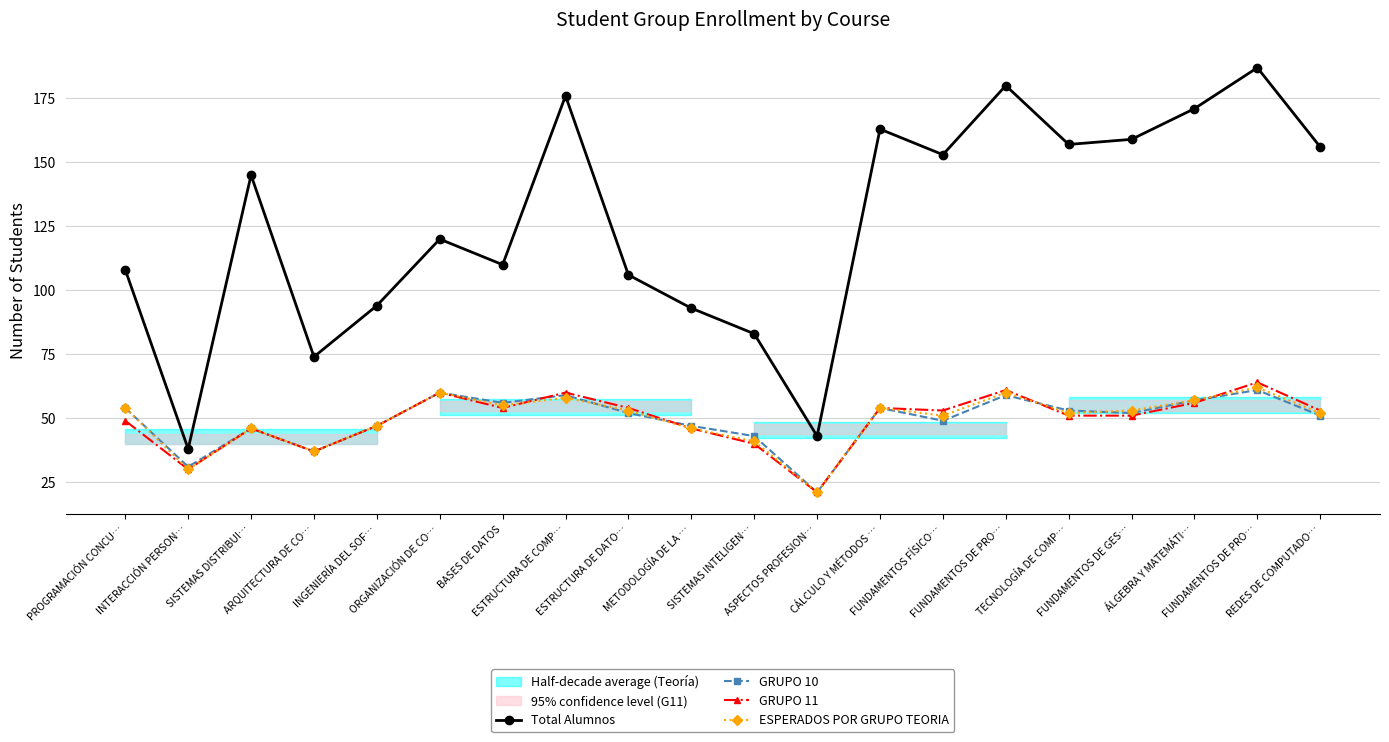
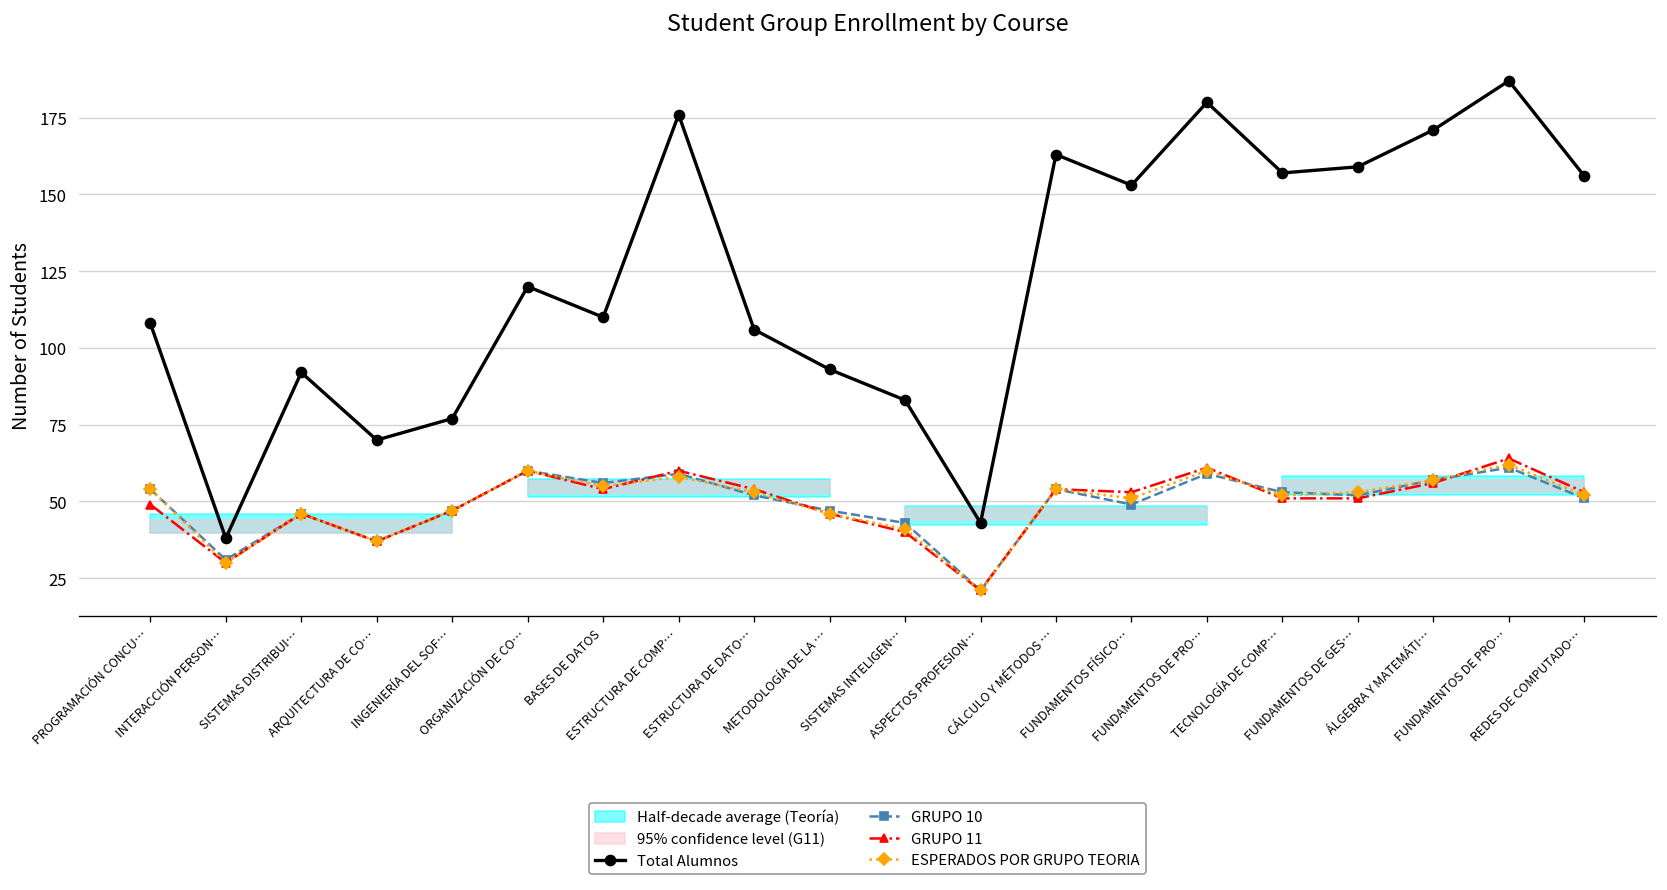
  {
    "Total Alumnos": {
      "PROGRAMACIÓN CONCU…": 108,
      "INTERACCIÓN PERSON…": 38,
-     "SISTEMAS DISTRIBUI…": 145,
-     "ARQUITECTURA DE CO…": 74,
-     "INGENIERÍA DEL SOF…": 94,
+     "SISTEMAS DISTRIBUI…": 92,
+     "ARQUITECTURA DE CO…": 70,
+     "INGENIERÍA DEL SOF…": 77,
      "ORGANIZACIÓN DE CO…": 120,
      "BASES DE DATOS": 110,
      "ESTRUCTURA DE COMP…": 176,
      "ESTRUCTURA DE DATO…": 106,
      "METODOLOGÍA DE LA …": 93,
      "SISTEMAS INTELIGEN…": 83,
      "ASPECTOS PROFESION…": 43,
      "CÁLCULO Y MÉTODOS …": 163,
      "FUNDAMENTOS FÍSICO…": 153,
      "TECNOLOGÍA DE COMP…": 157,
      "FUNDAMENTOS DE GES…": 159,
      "ÁLGEBRA Y MATEMÁTI…": 171,
      "REDES DE COMPUTADO…": 156
    },
    "GRUPO 10": {
      "METODOLOGÍA DE LA …": 47,
      "SISTEMAS INTELIGEN…": 43,
      "REDES DE COMPUTADO…": 51
    },
    "GRUPO 11": {
      "PROGRAMACIÓN CONCU…": 49,
      "ESTRUCTURA DE DATO…": 54,
      "FUNDAMENTOS FÍSICO…": 53,
      "TECNOLOGÍA DE COMP…": 51,
      "FUNDAMENTOS DE GES…": 51
    },
    "ESPERADOS POR GRUPO TEORIA": {
      "FUNDAMENTOS FÍSICO…": 51
    }
  }
